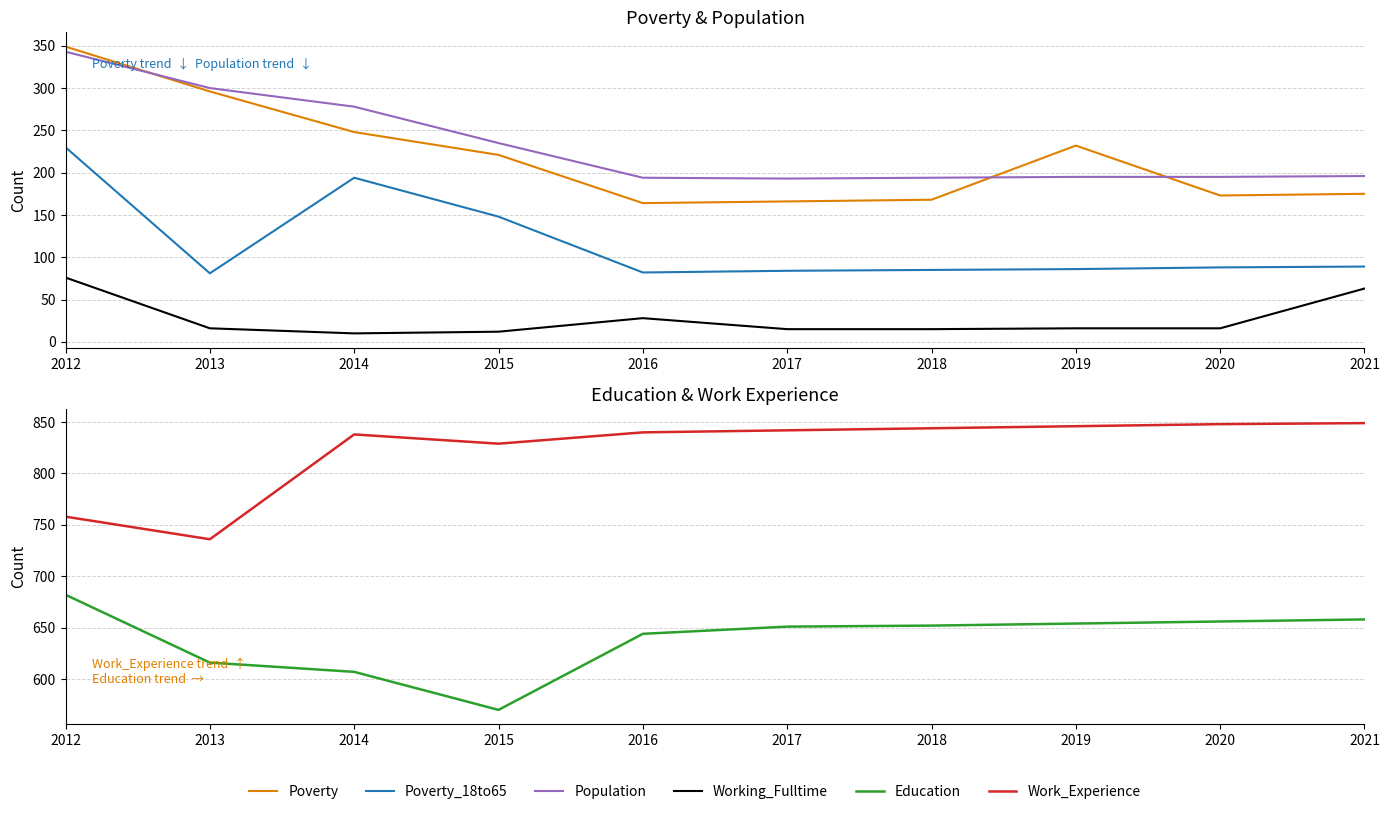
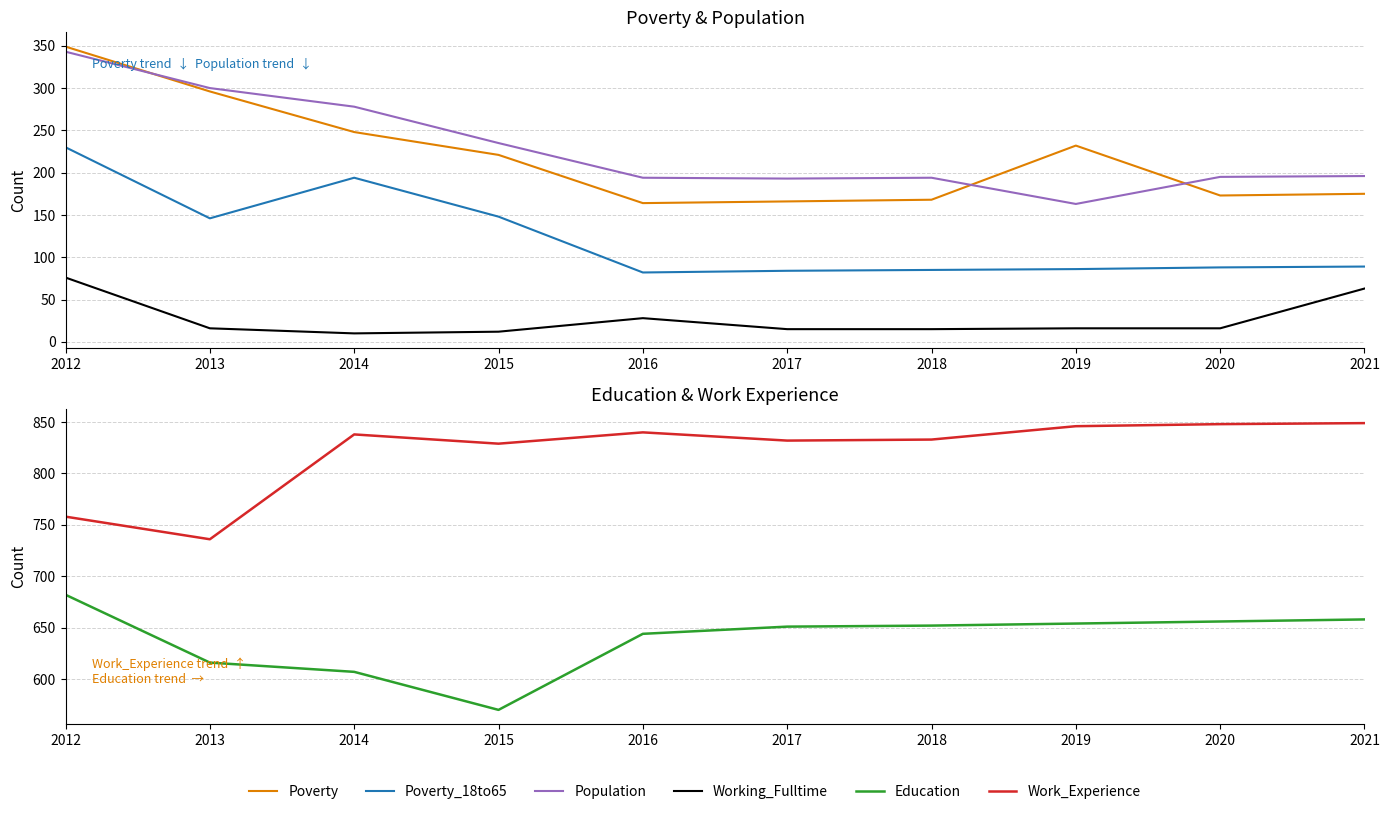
  {
    "Poverty & Population": {
      "Poverty": {
        "2012": 350,
        "2013": 300,
        "2014": 250,
        "2015": 220,
        "2016": 160,
        "2017": 170,
        "2018": 170,
        "2019": 230,
        "2020": 170,
        "2021": 180
      },
      "Poverty_18to65": {
        "2012": 230,
-       "2013": 80,
+       "2013": 150,
        "2014": 190,
        "2015": 150,
        "2016": 80,
        "2017": 80,
        "2018": 90,
        "2019": 90,
        "2020": 90,
        "2021": 90
      },
      "Population": {
        "2012": 340,
        "2013": 300,
        "2014": 280,
        "2015": 240,
        "2016": 190,
        "2017": 190,
        "2018": 190,
-       "2019": 200,
+       "2019": 160,
        "2020": 200,
        "2021": 200
      },
      "Working_Fulltime": {
        "2012": 80,
        "2013": 20,
        "2014": 10,
        "2015": 10,
        "2016": 30,
        "2017": 20,
        "2018": 20,
        "2019": 20,
        "2020": 20,
        "2021": 60
      }
    },
    "Education & Work Experience": {
      "Education": {
        "2012": 682,
        "2013": 616,
        "2014": 607,
        "2015": 570,
        "2016": 644,
        "2017": 651,
        "2018": 652,
        "2019": 654,
        "2020": 656,
        "2021": 658
      },
      "Work_Experience": {
        "2012": 758,
        "2013": 736,
        "2014": 838,
        "2015": 829,
        "2016": 840,
-       "2017": 842,
-       "2018": 844,
+       "2017": 832,
+       "2018": 833,
        "2019": 846,
        "2020": 848,
        "2021": 849
      }
    }
  }
